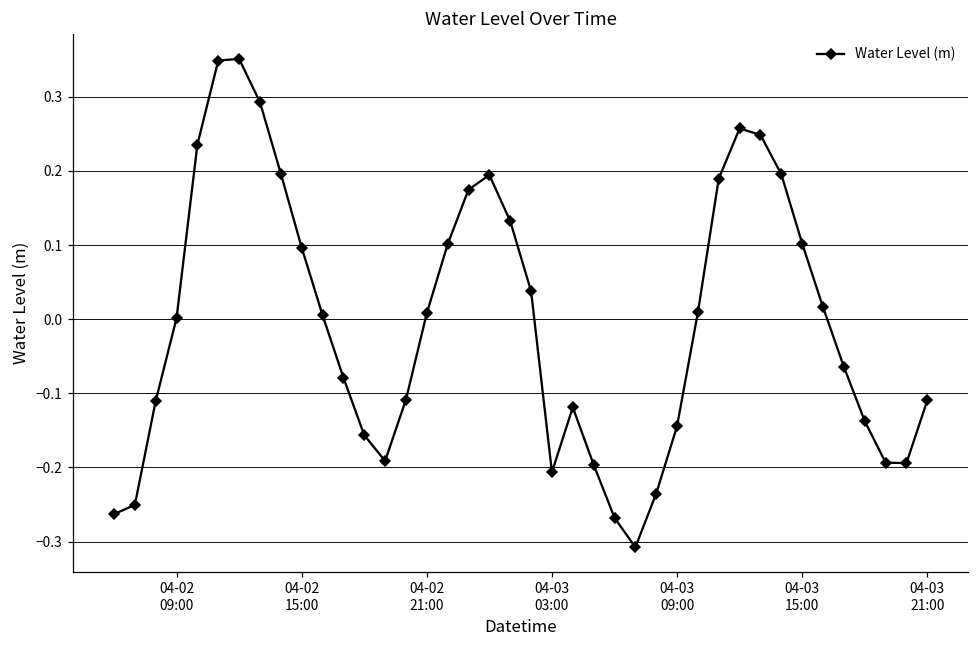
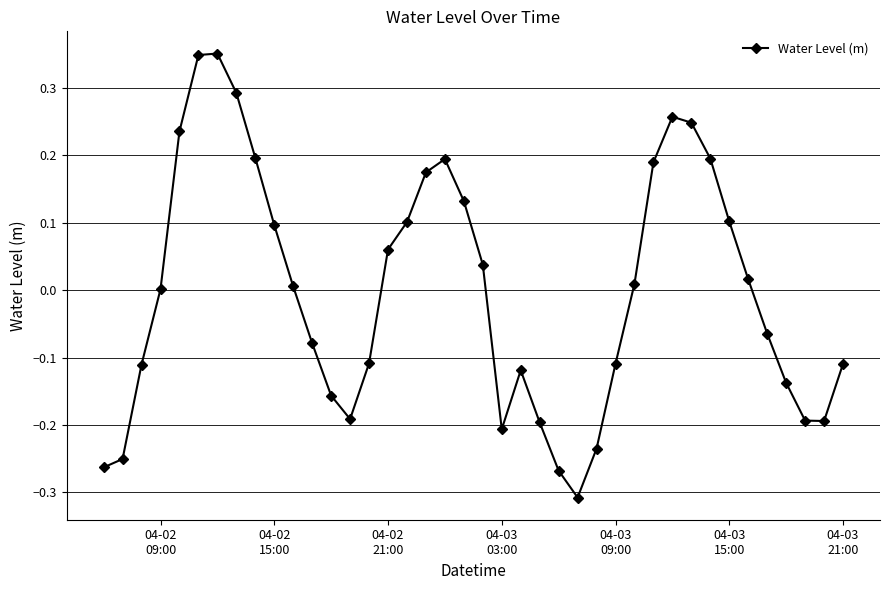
  {
    "04-02 09:00": 0.00,
    "04-02 15:00": 0.10,
-   "04-02 21:00": 0.01,
+   "04-02 21:00": 0.06,
    "04-03 03:00": -0.21,
-   "04-03 09:00": -0.14,
+   "04-03 09:00": -0.11,
    "04-03 15:00": 0.10,
    "04-03 21:00": -0.11
  }
